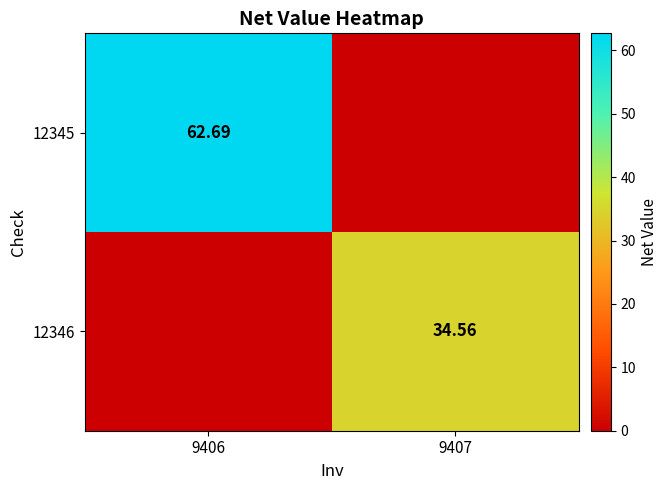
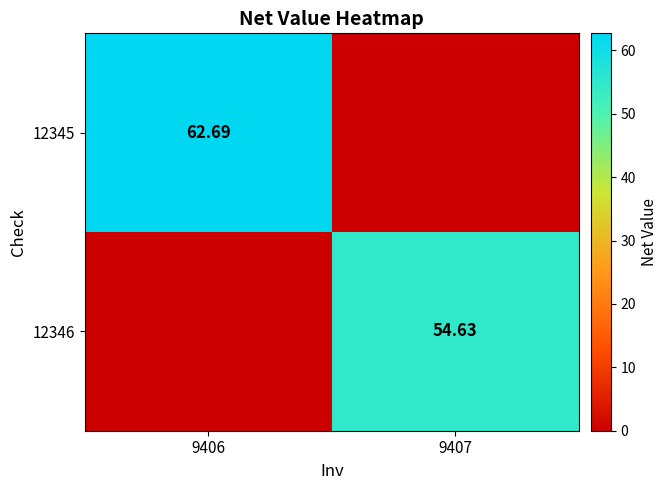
  {
    "12345": {
      "9406": 62.69
    },
    "12346": {
-     "9407": 34.56
+     "9407": 54.63
    }
  }
